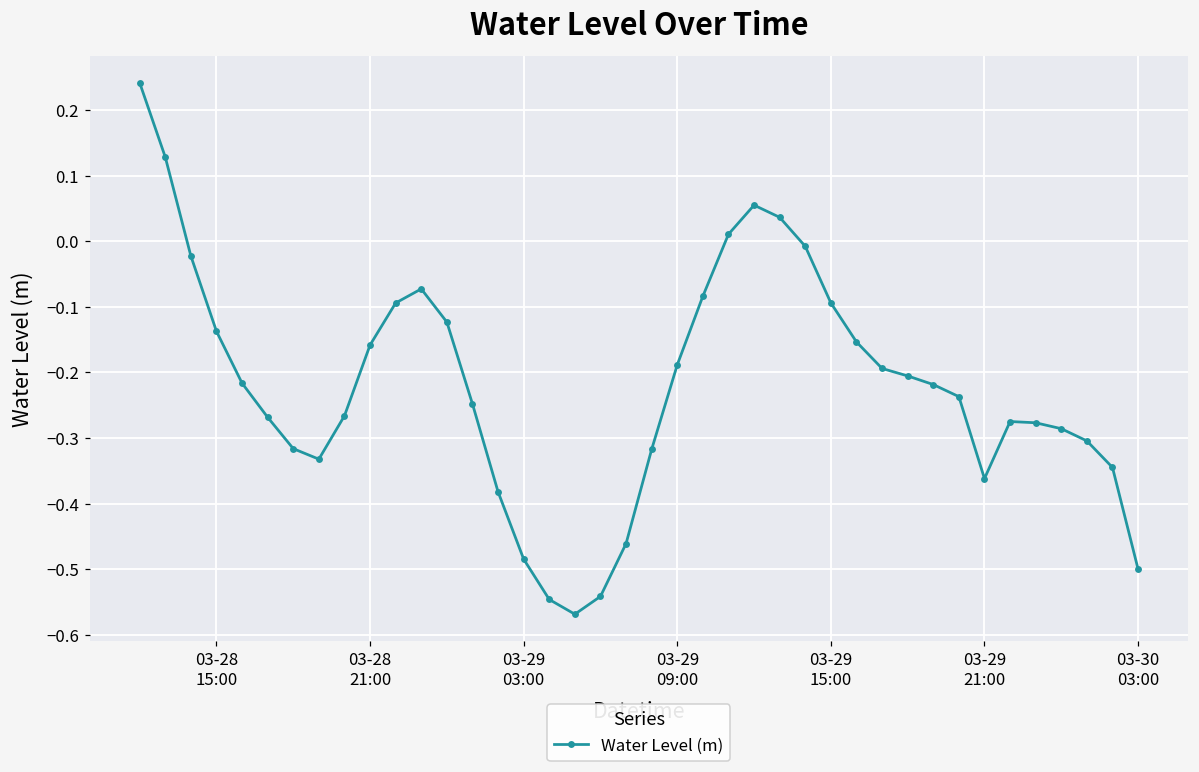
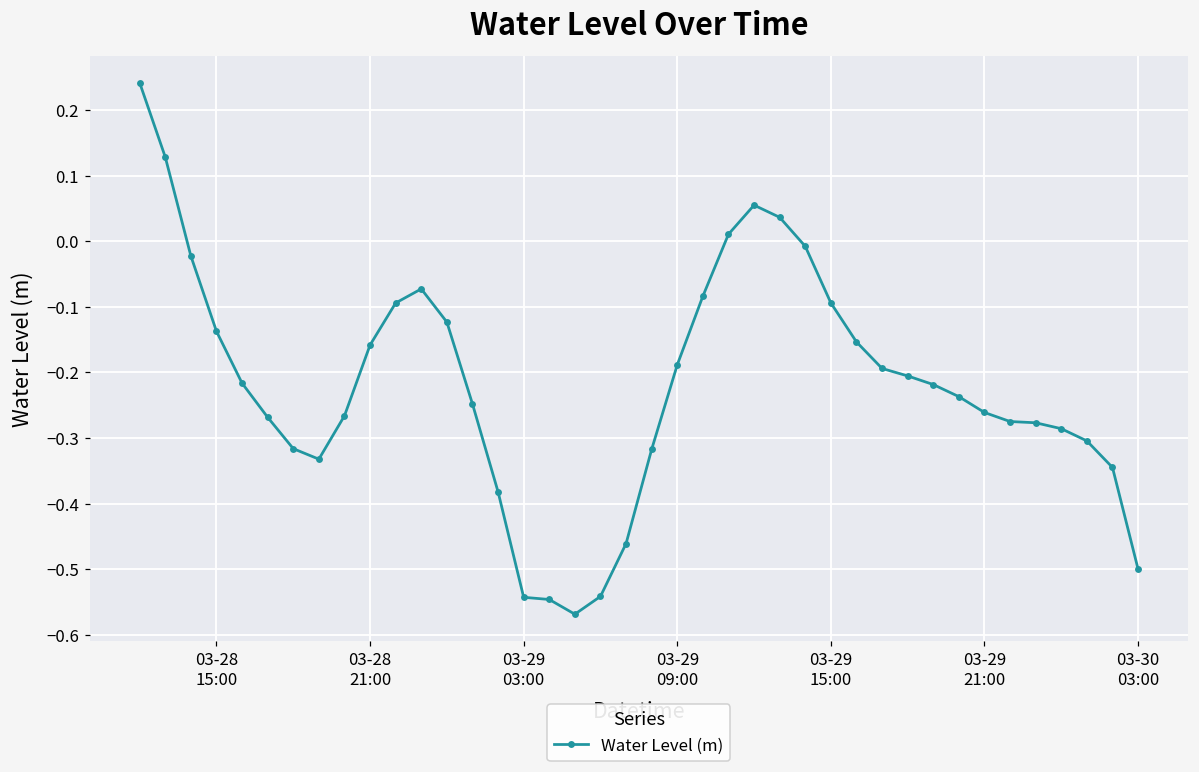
  {
    "03-28 15:00": -0.14,
    "03-28 21:00": -0.16,
-   "03-29 03:00": -0.48,
+   "03-29 03:00": -0.54,
    "03-29 09:00": -0.19,
    "03-29 15:00": -0.09,
-   "03-29 21:00": -0.36,
+   "03-29 21:00": -0.26,
    "03-30 03:00": -0.50
  }
